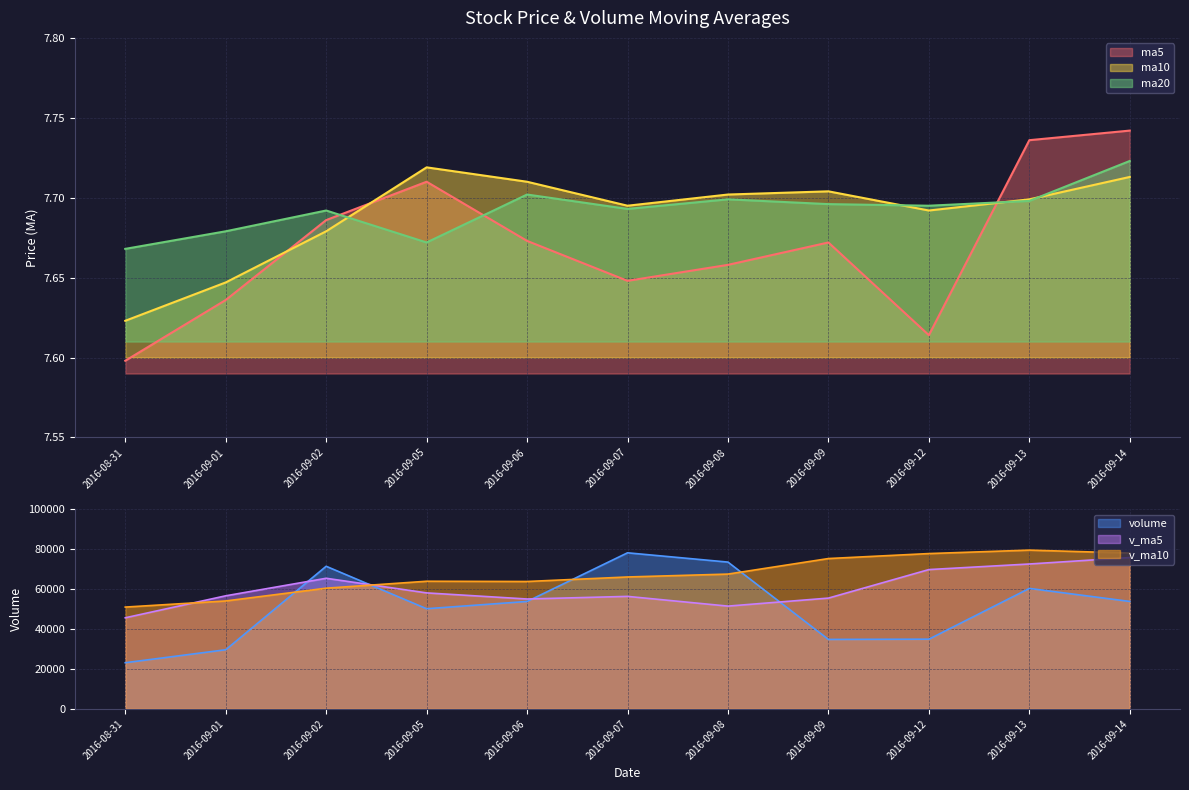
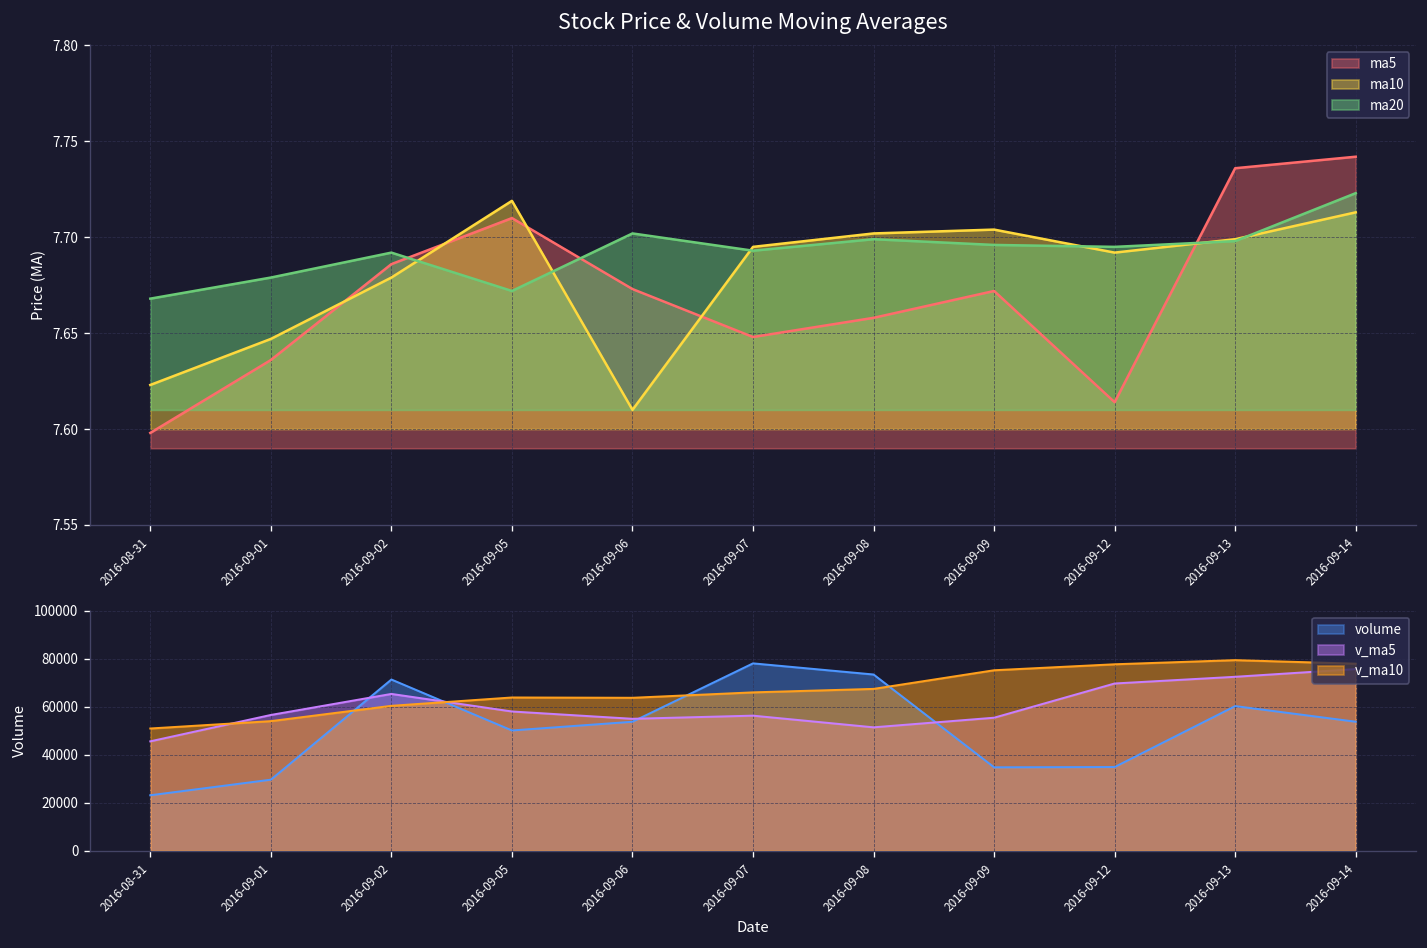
  {
    "Stock Price & Volume Moving Averages": {
      "ma5": {
        "2016-08-31": 7.598,
        "2016-09-01": 7.636,
        "2016-09-02": 7.686,
        "2016-09-05": 7.71,
        "2016-09-06": 7.673,
        "2016-09-07": 7.648,
        "2016-09-08": 7.658,
        "2016-09-09": 7.672,
        "2016-09-12": 7.614,
        "2016-09-13": 7.736,
        "2016-09-14": 7.742
      },
      "ma10": {
        "2016-08-31": 7.623,
        "2016-09-01": 7.647,
        "2016-09-02": 7.68,
        "2016-09-05": 7.72,
-       "2016-09-06": 7.71,
+       "2016-09-06": 7.61,
        "2016-09-07": 7.695,
        "2016-09-08": 7.702,
        "2016-09-09": 7.704,
        "2016-09-12": 7.692,
        "2016-09-14": 7.713
      },
      "ma20": {
        "2016-08-31": 7.668,
        "2016-09-01": 7.68,
        "2016-09-02": 7.692,
        "2016-09-05": 7.672,
        "2016-09-06": 7.702,
        "2016-09-07": 7.693,
        "2016-09-08": 7.70,
        "2016-09-09": 7.696,
        "2016-09-12": 7.695,
        "2016-09-14": 7.723
      }
    }
  }
